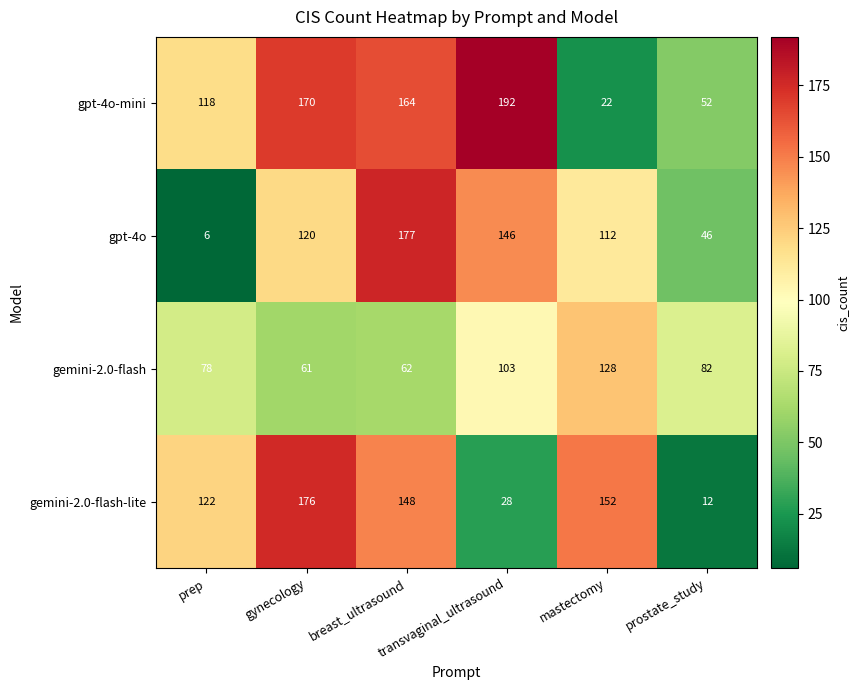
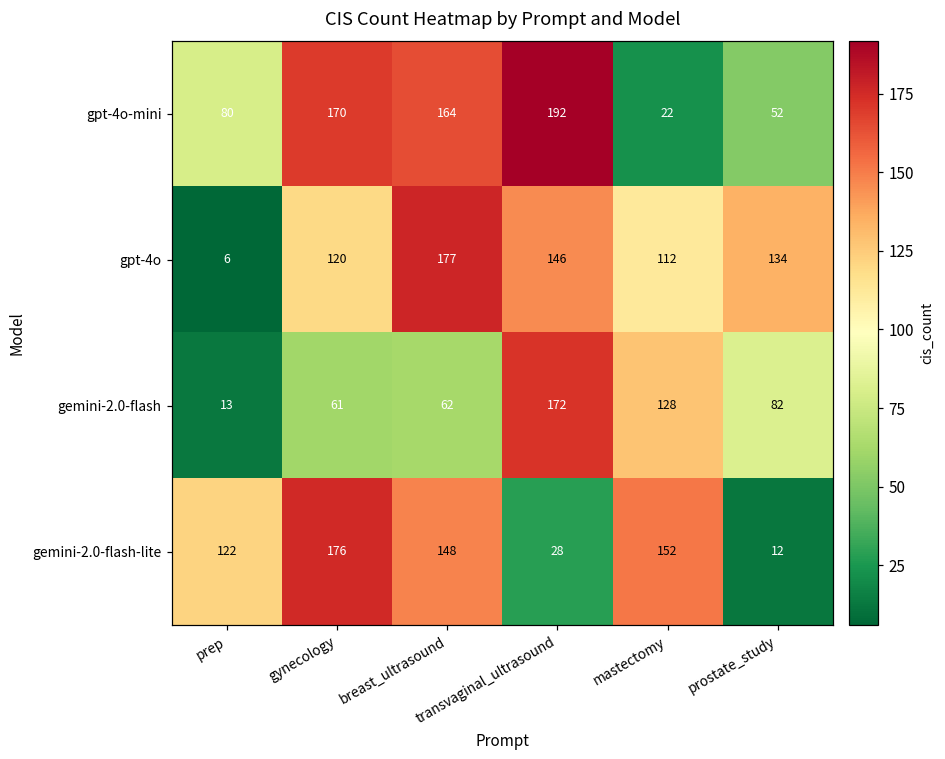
  {
    "gpt-4o-mini": {
-     "prep": 118,
+     "prep": 80,
      "gynecology": 170,
      "breast_ultrasound": 164,
      "transvaginal_ultrasound": 192,
      "mastectomy": 22,
      "prostate_study": 52
    },
    "gpt-4o": {
      "prep": 6,
      "gynecology": 120,
      "breast_ultrasound": 177,
      "transvaginal_ultrasound": 146,
      "mastectomy": 112,
-     "prostate_study": 46
+     "prostate_study": 134
    },
    "gemini-2.0-flash": {
-     "prep": 78,
+     "prep": 13,
      "gynecology": 61,
      "breast_ultrasound": 62,
-     "transvaginal_ultrasound": 103,
+     "transvaginal_ultrasound": 172,
      "mastectomy": 128,
      "prostate_study": 82
    },
    "gemini-2.0-flash-lite": {
      "prep": 122,
      "gynecology": 176,
      "breast_ultrasound": 148,
      "transvaginal_ultrasound": 28,
      "mastectomy": 152,
      "prostate_study": 12
    }
  }
